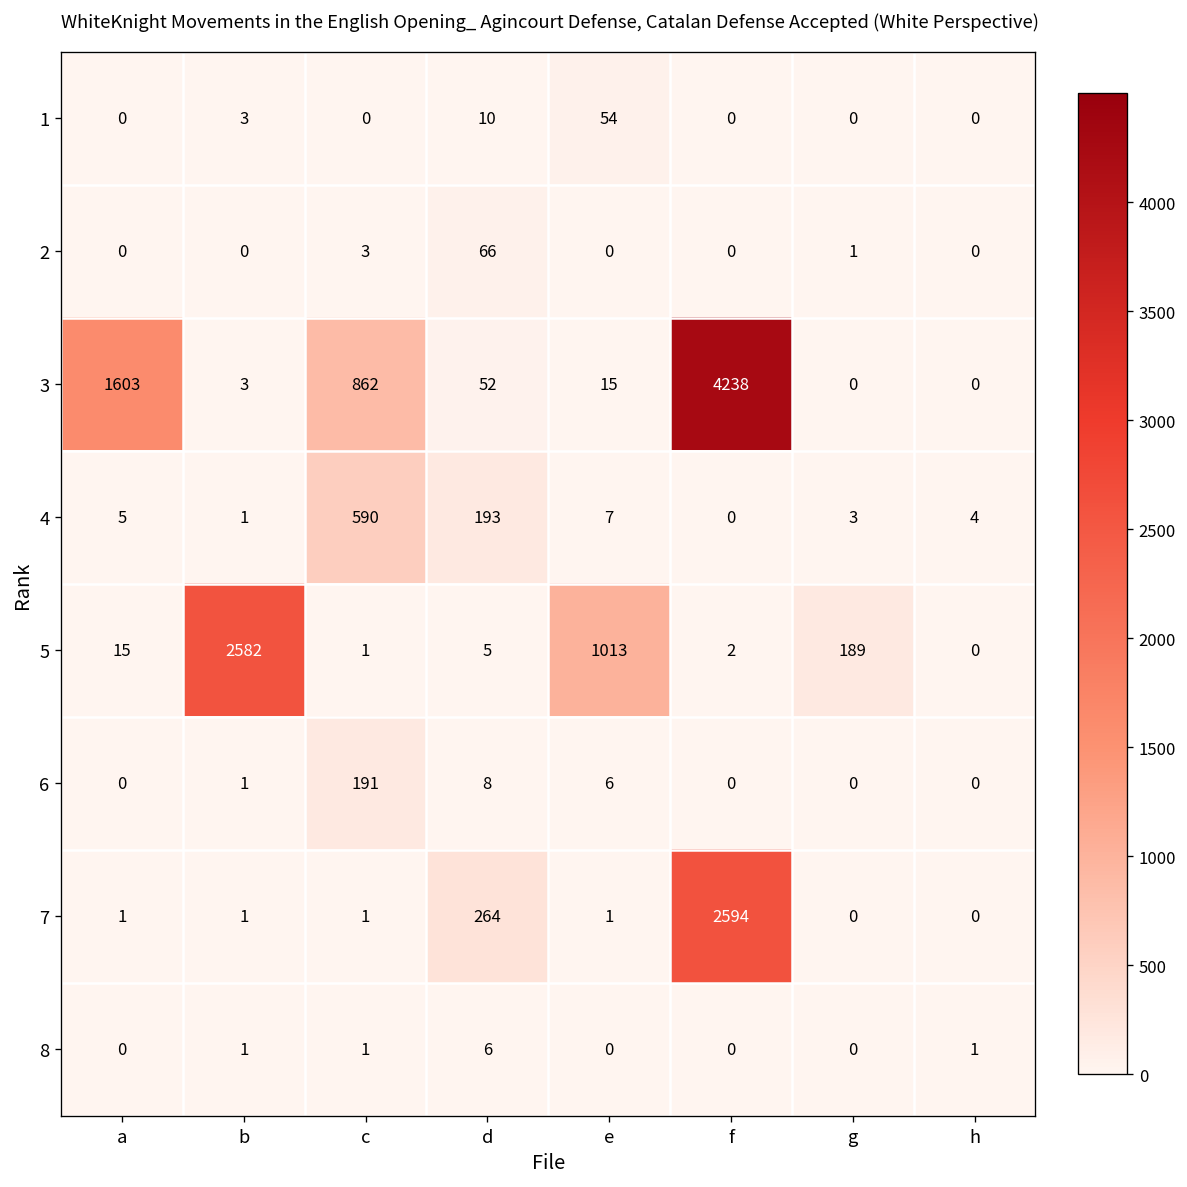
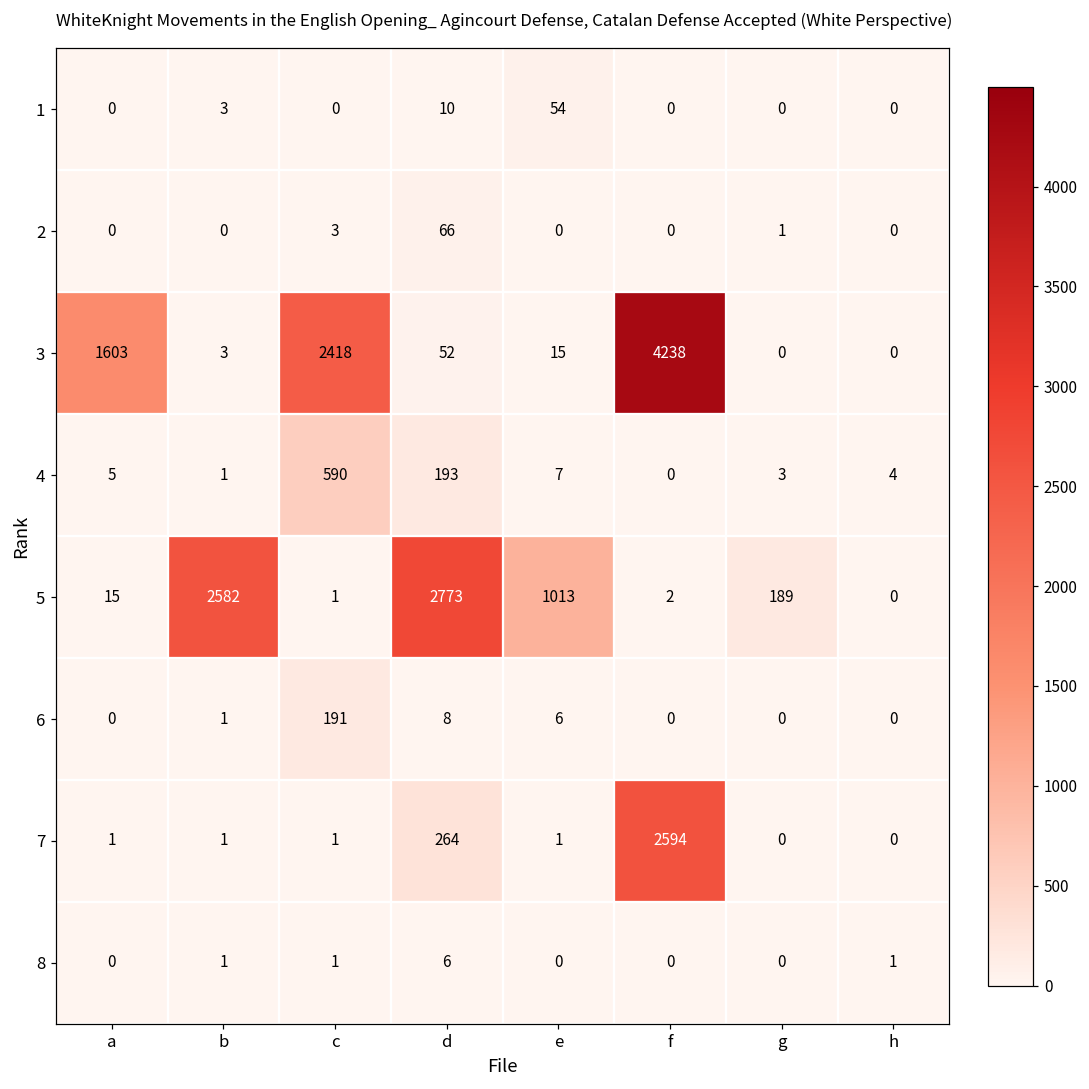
  {
    "1": {
      "a": 0,
      "b": 3,
      "c": 0,
      "d": 10,
      "e": 54,
      "f": 0,
      "g": 0,
      "h": 0
    },
    "2": {
      "a": 0,
      "b": 0,
      "c": 3,
      "d": 66,
      "e": 0,
      "f": 0,
      "g": 1,
      "h": 0
    },
    "3": {
      "a": 1603,
      "b": 3,
-     "c": 862,
+     "c": 2418,
      "d": 52,
      "e": 15,
      "f": 4238,
      "g": 0,
      "h": 0
    },
    "4": {
      "a": 5,
      "b": 1,
      "c": 590,
      "d": 193,
      "e": 7,
      "f": 0,
      "g": 3,
      "h": 4
    },
    "5": {
      "a": 15,
      "b": 2582,
      "c": 1,
-     "d": 5,
+     "d": 2773,
      "e": 1013,
      "f": 2,
      "g": 189,
      "h": 0
    },
    "6": {
      "a": 0,
      "b": 1,
      "c": 191,
      "d": 8,
      "e": 6,
      "f": 0,
      "g": 0,
      "h": 0
    },
    "7": {
      "a": 1,
      "b": 1,
      "c": 1,
      "d": 264,
      "e": 1,
      "f": 2594,
      "g": 0,
      "h": 0
    },
    "8": {
      "a": 0,
      "b": 1,
      "c": 1,
      "d": 6,
      "e": 0,
      "f": 0,
      "g": 0,
      "h": 1
    }
  }
